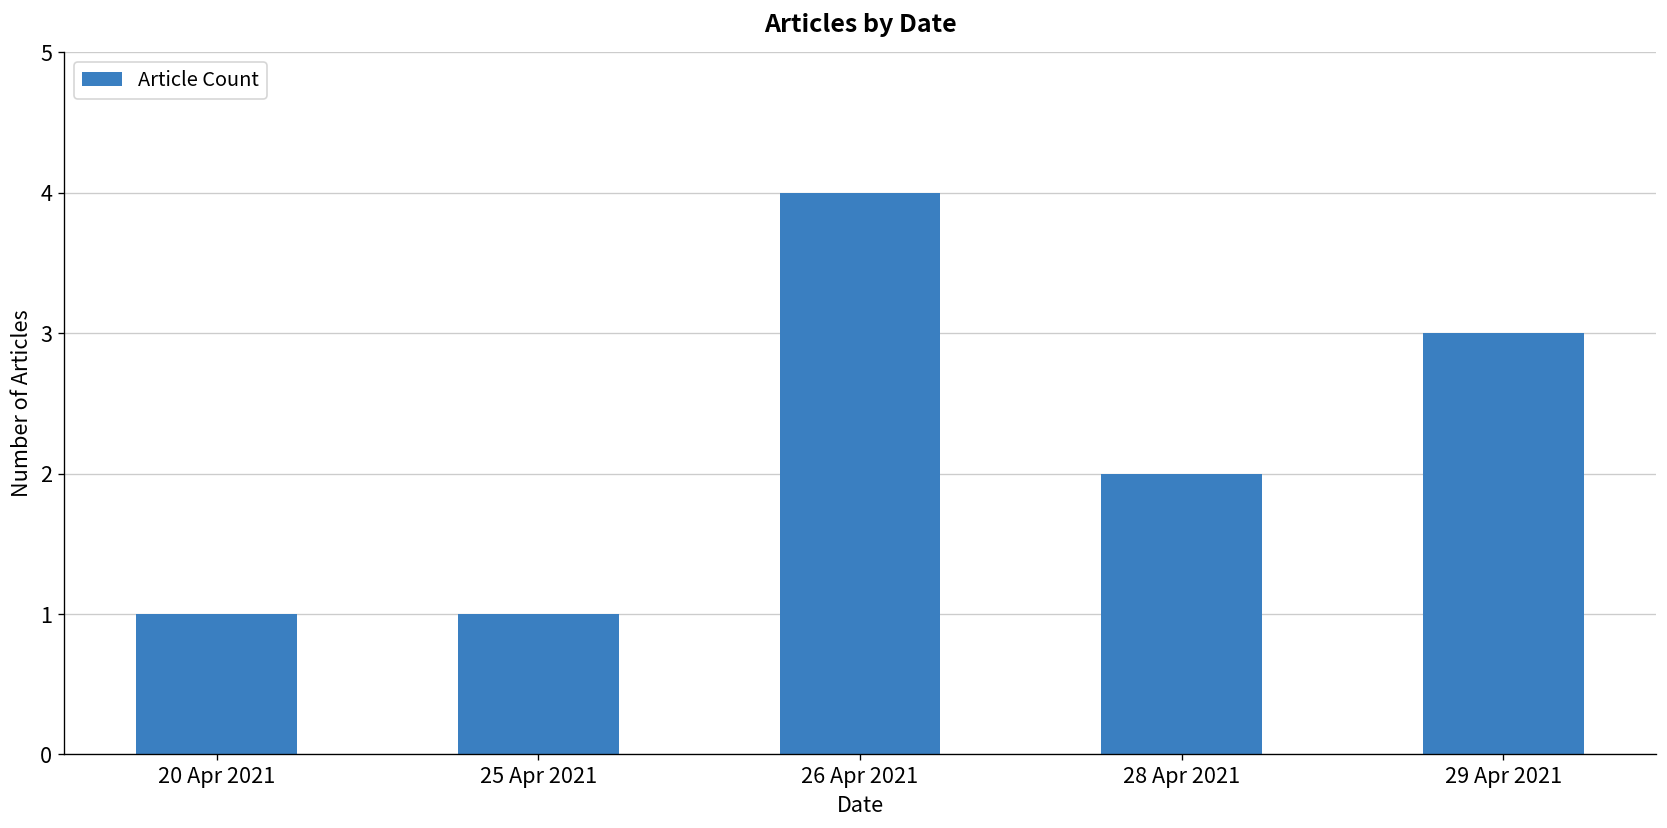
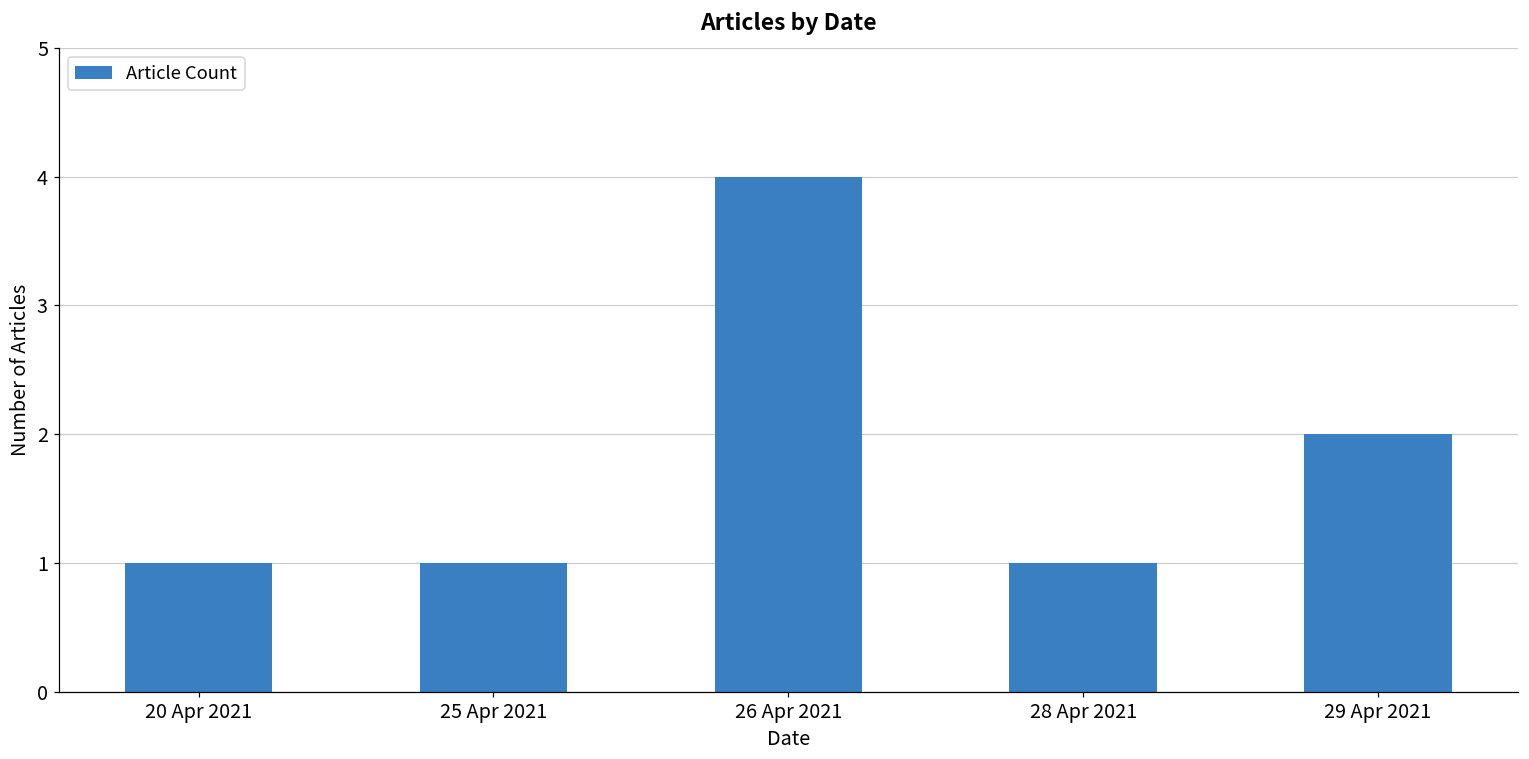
  {
    "20 Apr 2021": 1,
    "25 Apr 2021": 1,
    "26 Apr 2021": 4,
-   "28 Apr 2021": 2,
-   "29 Apr 2021": 3
+   "28 Apr 2021": 1,
+   "29 Apr 2021": 2
  }
